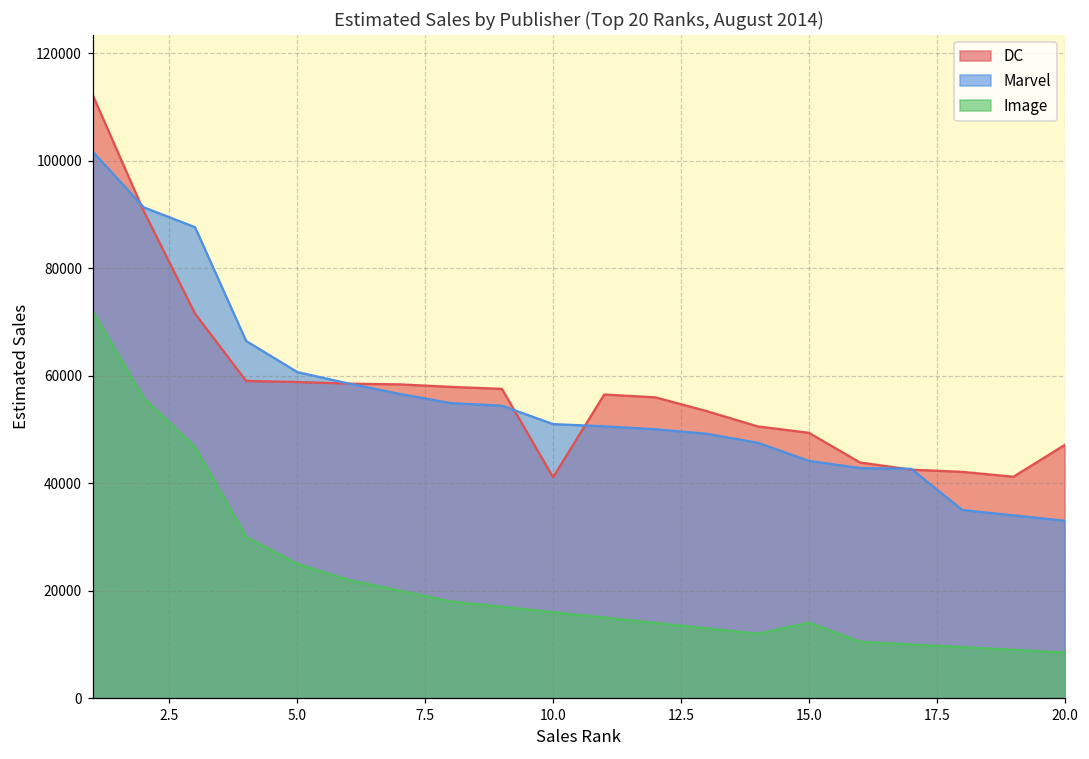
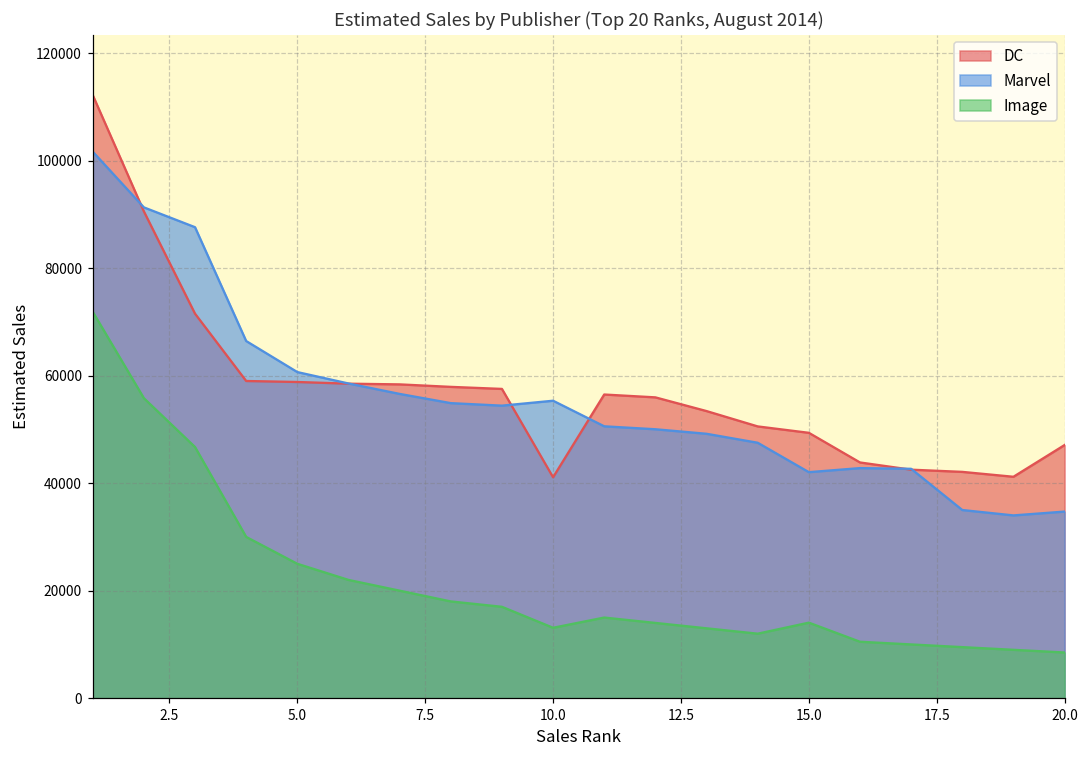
  {
    "DC": {
      "5.0": 59000,
      "10.0": 41000,
      "15.0": 49000,
      "20.0": 47000
    },
    "Marvel": {
      "5.0": 61000,
-     "10.0": 51000,
-     "15.0": 44000,
-     "20.0": 33000
+     "10.0": 55000,
+     "15.0": 42000,
+     "20.0": 35000
    },
    "Image": {
      "5.0": 25000,
-     "10.0": 16000,
+     "10.0": 13000,
      "15.0": 14000,
      "20.0": 9000
    }
  }
